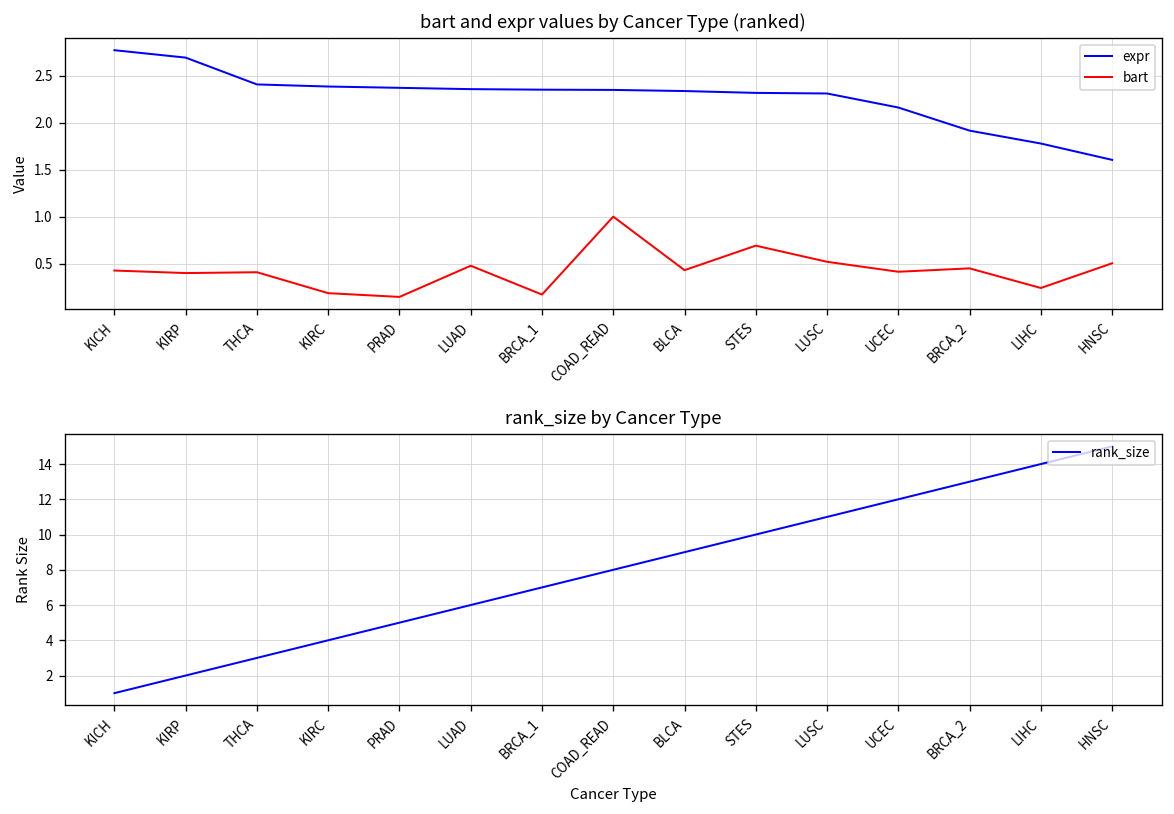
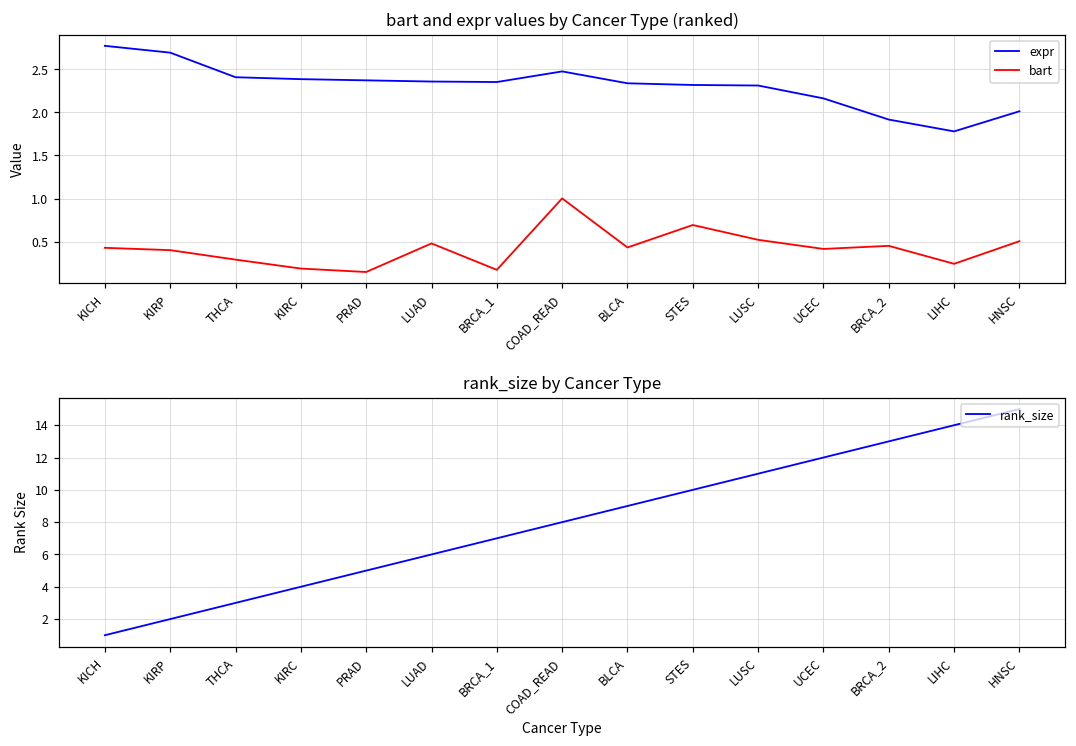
  {
    "bart and expr values by Cancer Type (ranked)": {
      "expr": {
        "KICH": 2.8,
        "KIRP": 2.7,
        "THCA": 2.4,
        "KIRC": 2.4,
        "PRAD": 2.4,
        "LUAD": 2.4,
        "BRCA_1": 2.4,
-       "COAD_READ": 2.4,
+       "COAD_READ": 2.5,
        "BLCA": 2.3,
        "STES": 2.3,
        "LUSC": 2.3,
        "UCEC": 2.2,
        "BRCA_2": 1.9,
        "LIHC": 1.8,
-       "HNSC": 1.6
+       "HNSC": 2.0
      },
      "bart": {
        "KICH": 0.4,
        "KIRP": 0.4,
-       "THCA": 0.4,
+       "THCA": 0.3,
        "KIRC": 0.2,
        "PRAD": 0.1,
        "LUAD": 0.5,
        "BRCA_1": 0.2,
        "COAD_READ": 1.0,
        "BLCA": 0.4,
        "STES": 0.7,
        "LUSC": 0.5,
        "UCEC": 0.4,
        "BRCA_2": 0.5,
        "LIHC": 0.2,
        "HNSC": 0.5
      }
    },
    "rank_size by Cancer Type": {
      "KICH": 1.0,
      "KIRP": 2.0,
      "THCA": 3.0,
      "KIRC": 4.0,
      "PRAD": 5.0,
      "LUAD": 6.0,
      "BRCA_1": 7.0,
      "COAD_READ": 8.0,
      "BLCA": 9.0,
      "STES": 10.0,
      "LUSC": 11.0,
      "UCEC": 12.0,
      "BRCA_2": 13.0,
      "LIHC": 14.0
    }
  }
